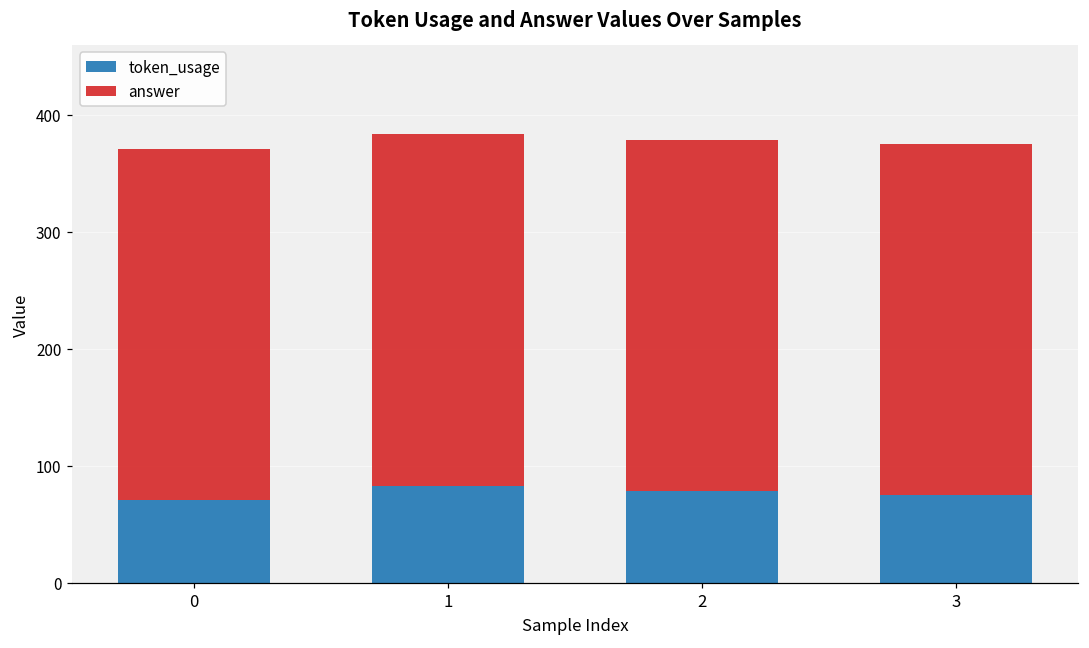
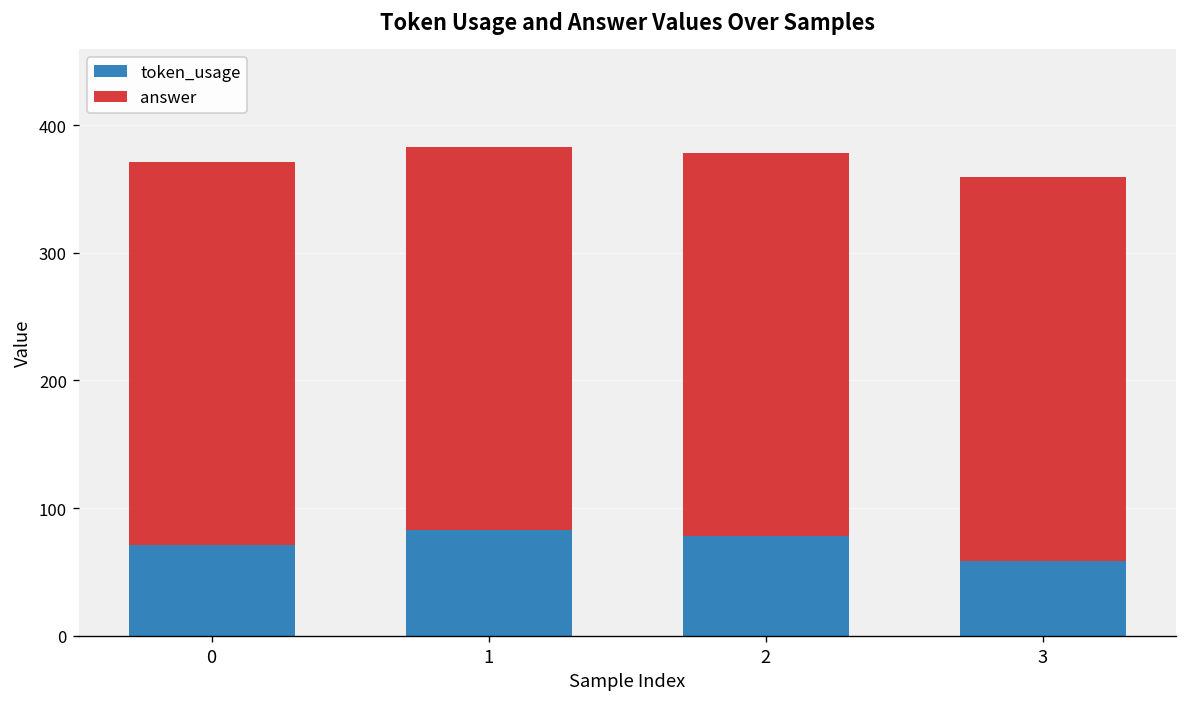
  {
    "token_usage": {
      "0": 71,
      "1": 83,
      "2": 78,
-     "3": 75
+     "3": 59
    },
    "answer": {
      "0": 300,
      "1": 300,
      "2": 300,
      "3": 300
    }
  }
